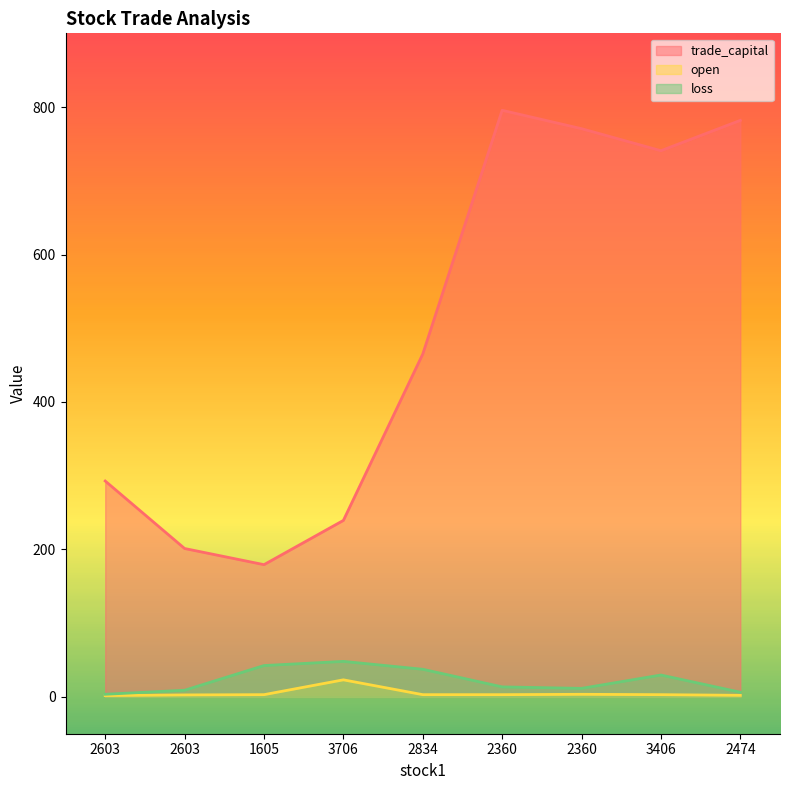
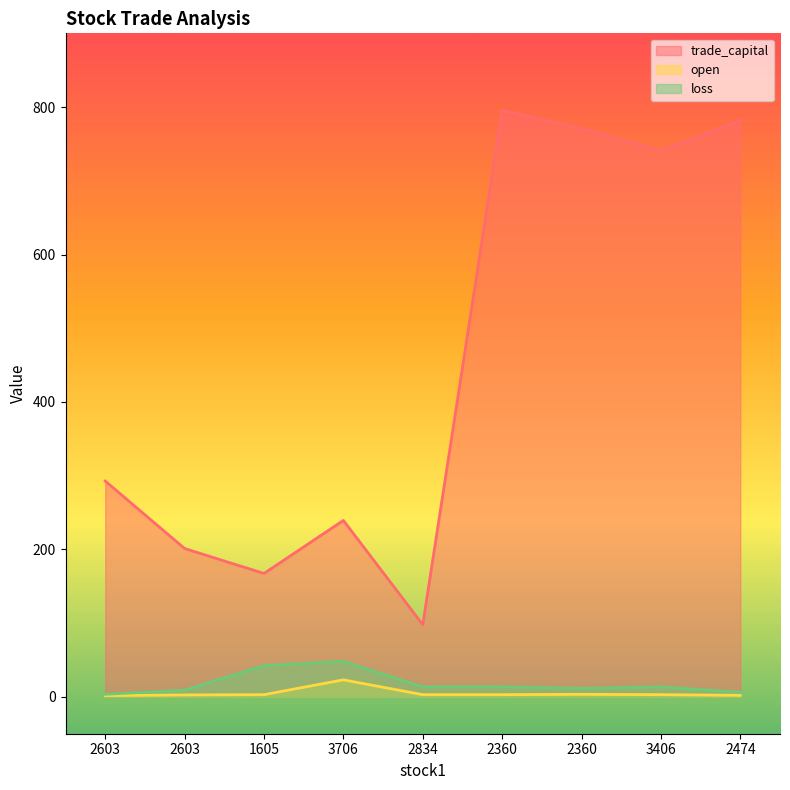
  {
    "trade_capital": {
-     "1605": 180,
+     "1605": 170,
      "3706": 240,
-     "2834": 470,
+     "2834": 100,
      "3406": 740,
      "2474": 780
    },
    "open": {
      "1605": 0,
      "3706": 20,
      "2834": 0,
      "3406": 0,
      "2474": 0
    },
    "loss": {
      "1605": 40,
      "3706": 50,
-     "2834": 40,
-     "3406": 30,
+     "2834": 10,
+     "3406": 10,
      "2474": 10
    }
  }
